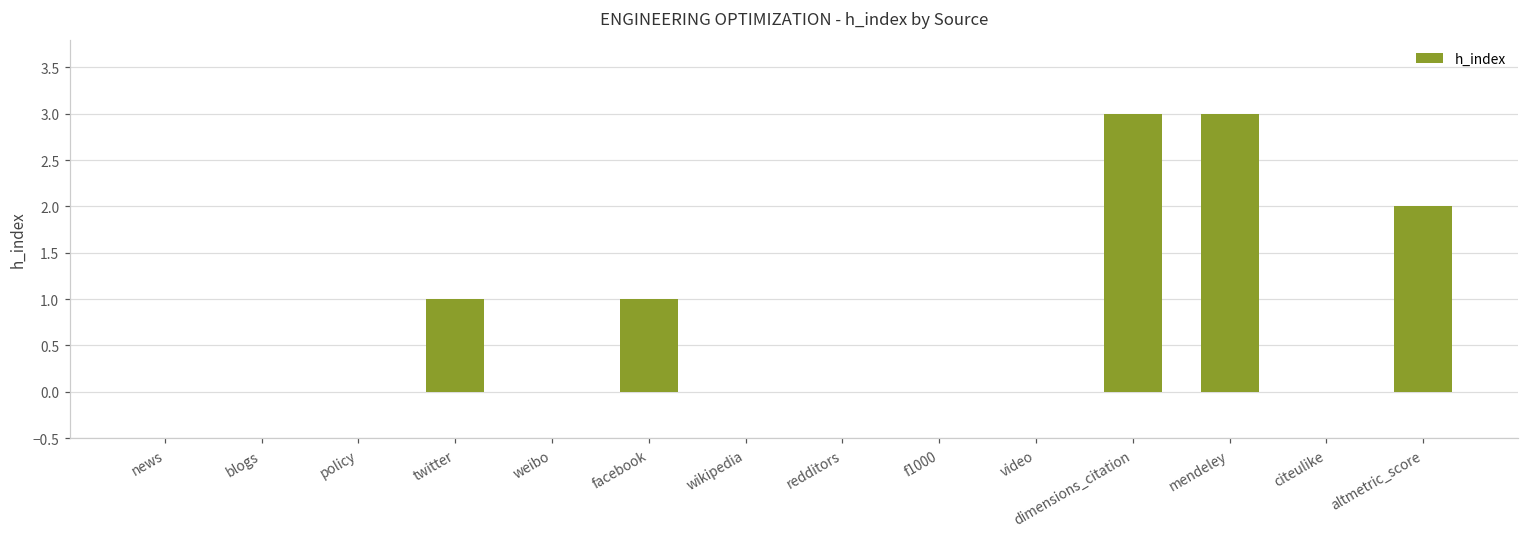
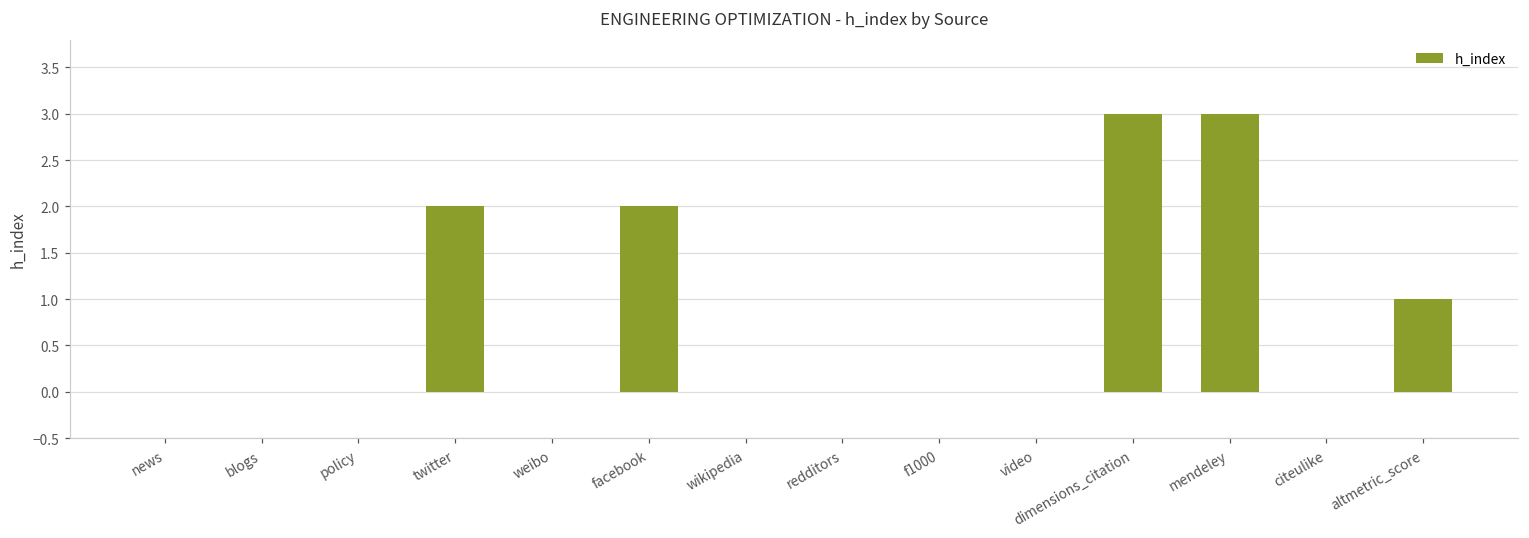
  {
    "news": 0,
    "blogs": 0,
    "policy": 0,
-   "twitter": 1,
+   "twitter": 2,
    "weibo": 0,
-   "facebook": 1,
+   "facebook": 2,
    "wikipedia": 0,
    "redditors": 0,
    "f1000": 0,
    "video": 0,
    "dimensions_citation": 3,
    "mendeley": 3,
    "citeulike": 0,
-   "altmetric_score": 2
+   "altmetric_score": 1
  }
